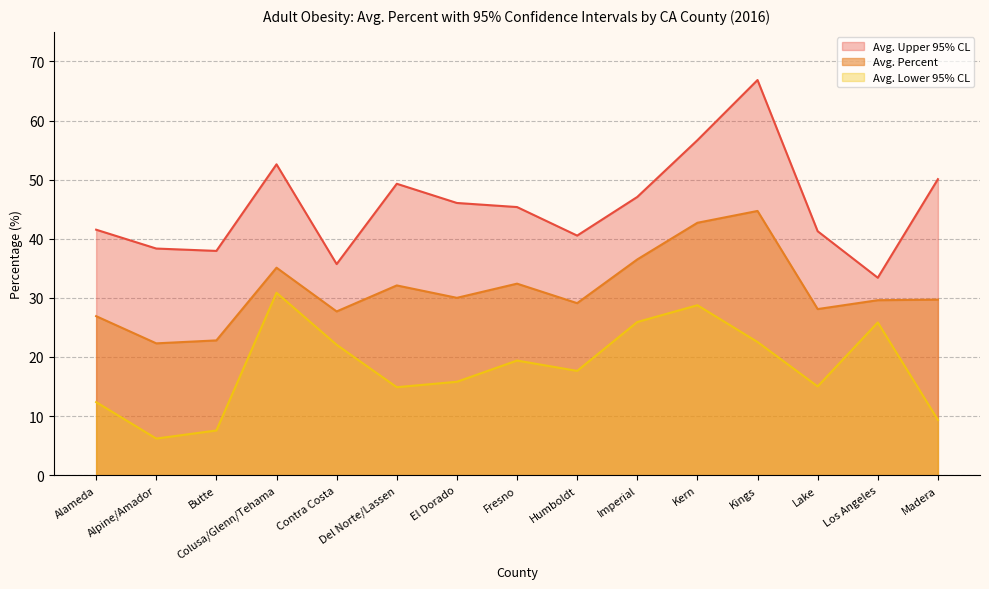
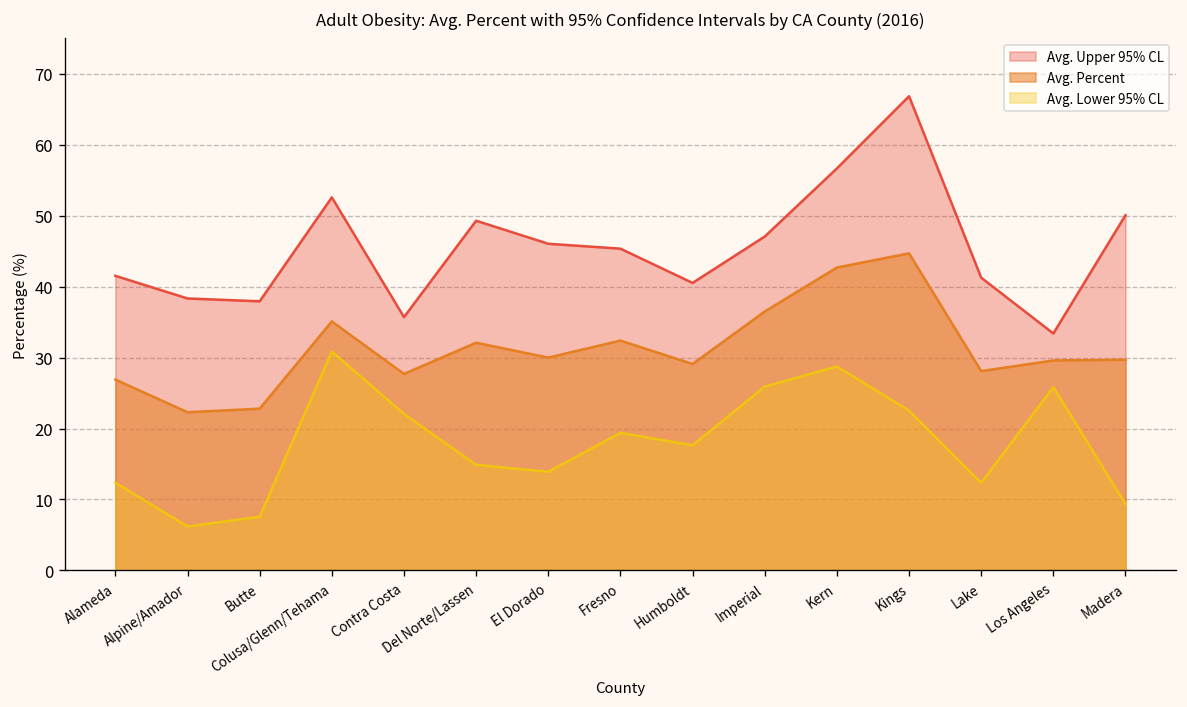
  {
    "Avg. Lower 95% CL": {
      "Alameda": 12,
      "Alpine/Amador": 6,
      "Butte": 8,
      "Colusa/Glenn/Tehama": 31,
      "Contra Costa": 22,
      "Del Norte/Lassen": 15,
-     "El Dorado": 16,
+     "El Dorado": 14,
      "Fresno": 19,
      "Humboldt": 18,
      "Imperial": 26,
      "Kern": 29,
      "Kings": 23,
-     "Lake": 15,
+     "Lake": 12,
      "Los Angeles": 26,
      "Madera": 9
    }
  }
